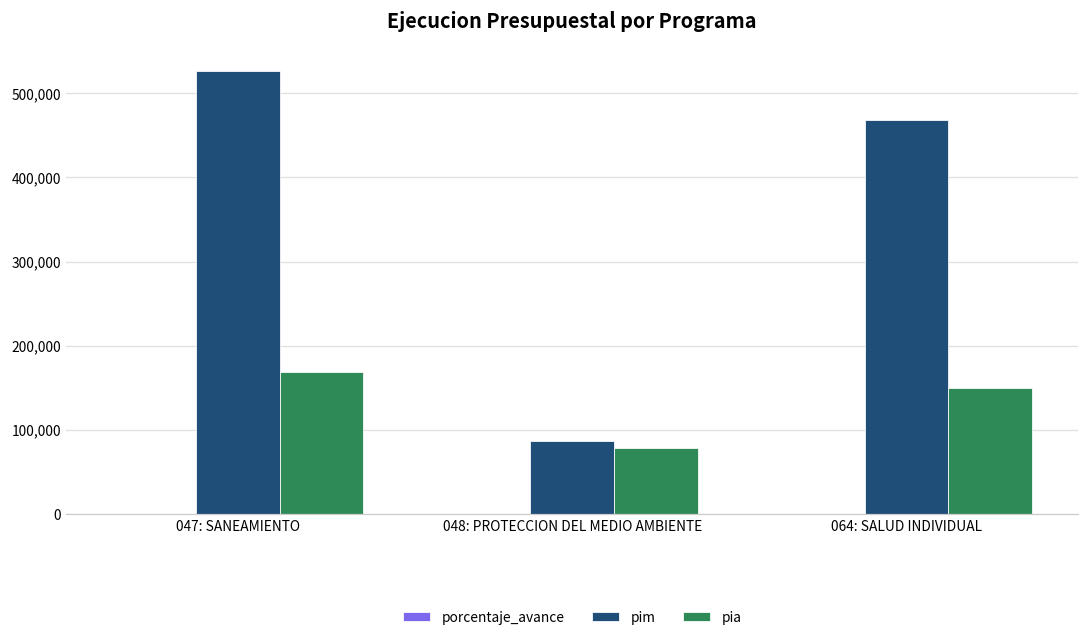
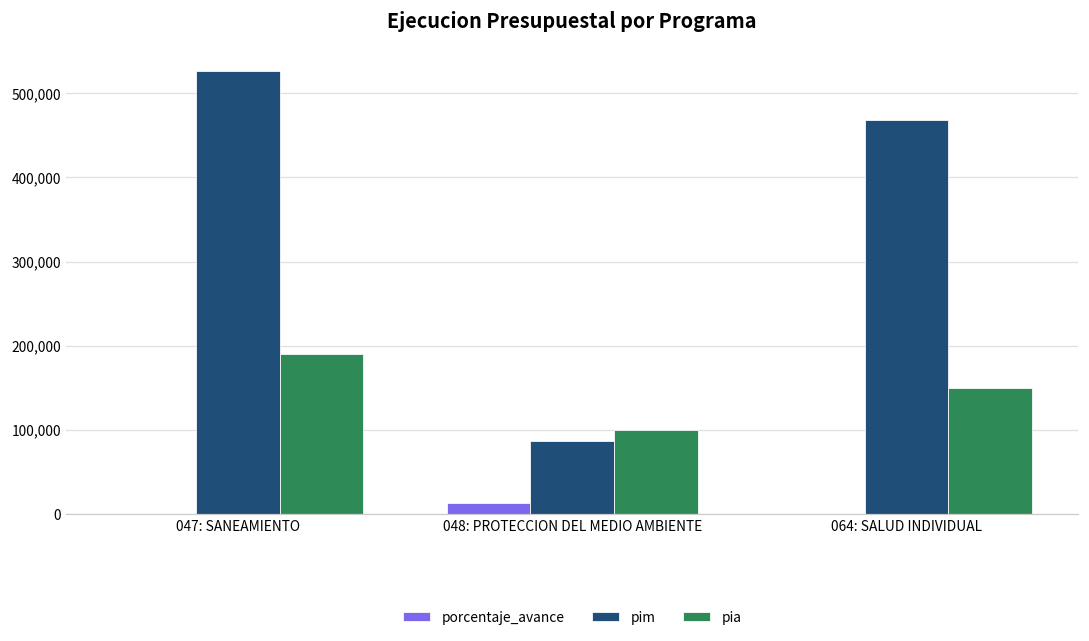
  {
    "porcentaje_avance": {
-     "048: PROTECCION DEL MEDIO AMBIENTE": "0",
+     "048: PROTECCION DEL MEDIO AMBIENTE": "10,000",
      "064: SALUD INDIVIDUAL": "0"
    },
    "pim": {
      "047: SANEAMIENTO": "530,000",
      "048: PROTECCION DEL MEDIO AMBIENTE": "90,000",
      "064: SALUD INDIVIDUAL": "470,000"
    },
    "pia": {
-     "047: SANEAMIENTO": "170,000",
-     "048: PROTECCION DEL MEDIO AMBIENTE": "80,000",
+     "047: SANEAMIENTO": "190,000",
+     "048: PROTECCION DEL MEDIO AMBIENTE": "100,000",
      "064: SALUD INDIVIDUAL": "150,000"
    }
  }
